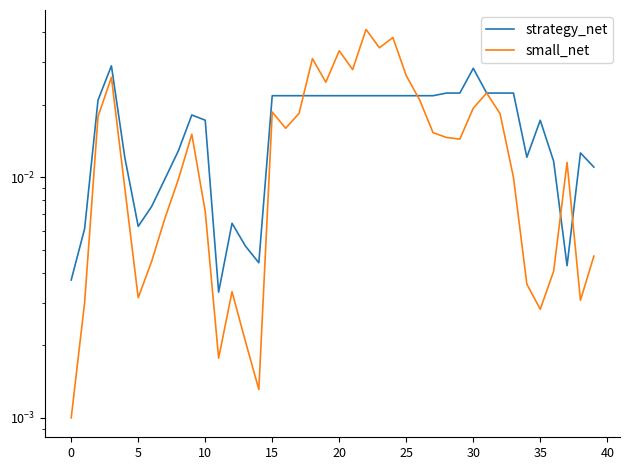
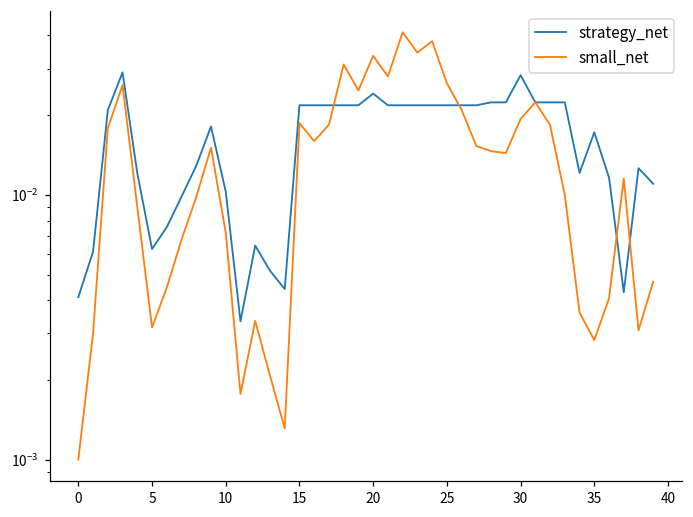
  {
    "strategy_net": {
-     "0": 0.0037,
+     "0": 0.0041,
      "5": 0.0062,
-     "10": 0.017,
+     "10": 0.0103,
      "15": 0.022,
-     "20": 0.022,
+     "20": 0.024,
      "25": 0.022,
      "30": 0.028,
      "35": 0.017
    },
    "small_net": {
      "0": 0.0010,
      "5": 0.0032,
      "10": 0.0072,
      "15": 0.019,
      "20": 0.033,
      "25": 0.026,
      "30": 0.019,
      "35": 0.0028
    }
  }
